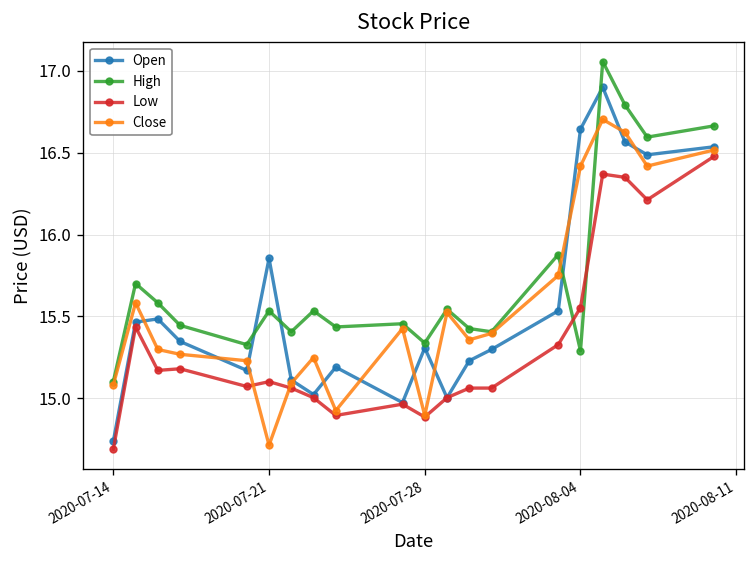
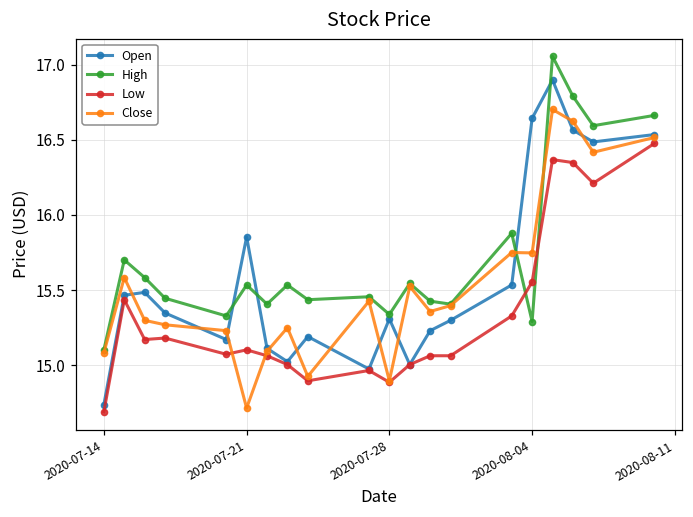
  {
    "Open": {
      "2020-07-14": 14.74,
      "2020-07-21": 15.85,
      "2020-07-28": 15.31,
      "2020-08-04": 16.64
    },
    "High": {
      "2020-07-14": 15.10,
      "2020-07-21": 15.53,
      "2020-07-28": 15.34,
      "2020-08-04": 15.29
    },
    "Low": {
      "2020-07-14": 14.69,
      "2020-07-21": 15.10,
      "2020-08-04": 15.55
    },
    "Close": {
      "2020-07-14": 15.08,
      "2020-07-21": 14.71,
-     "2020-08-04": 16.42
+     "2020-08-04": 15.75
    }
  }
